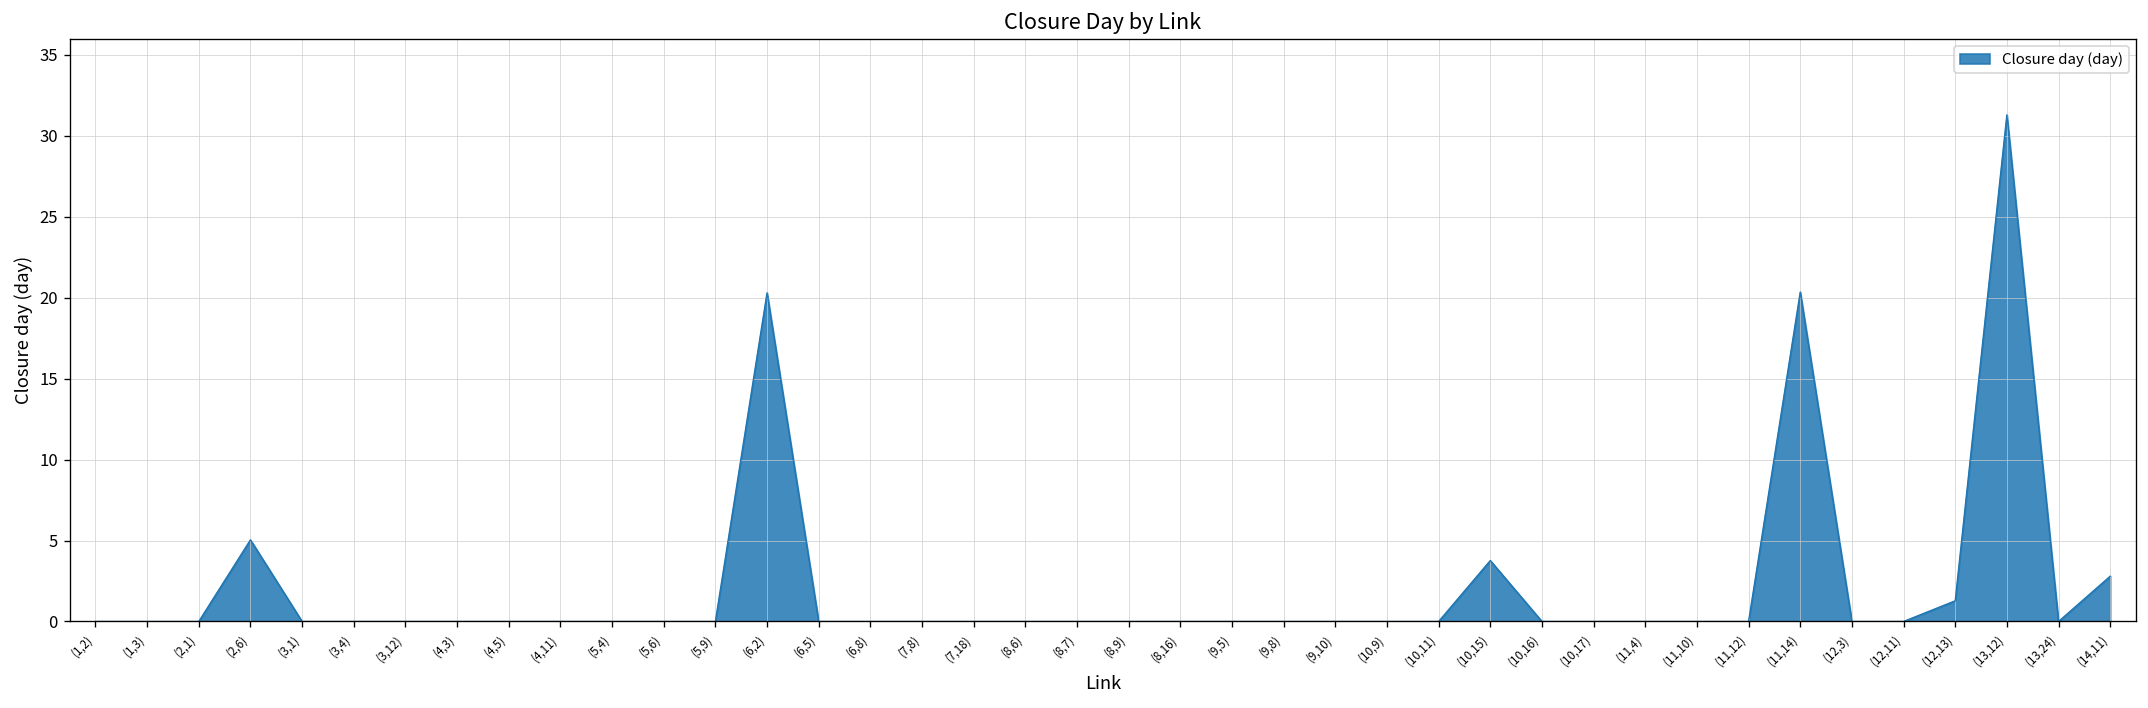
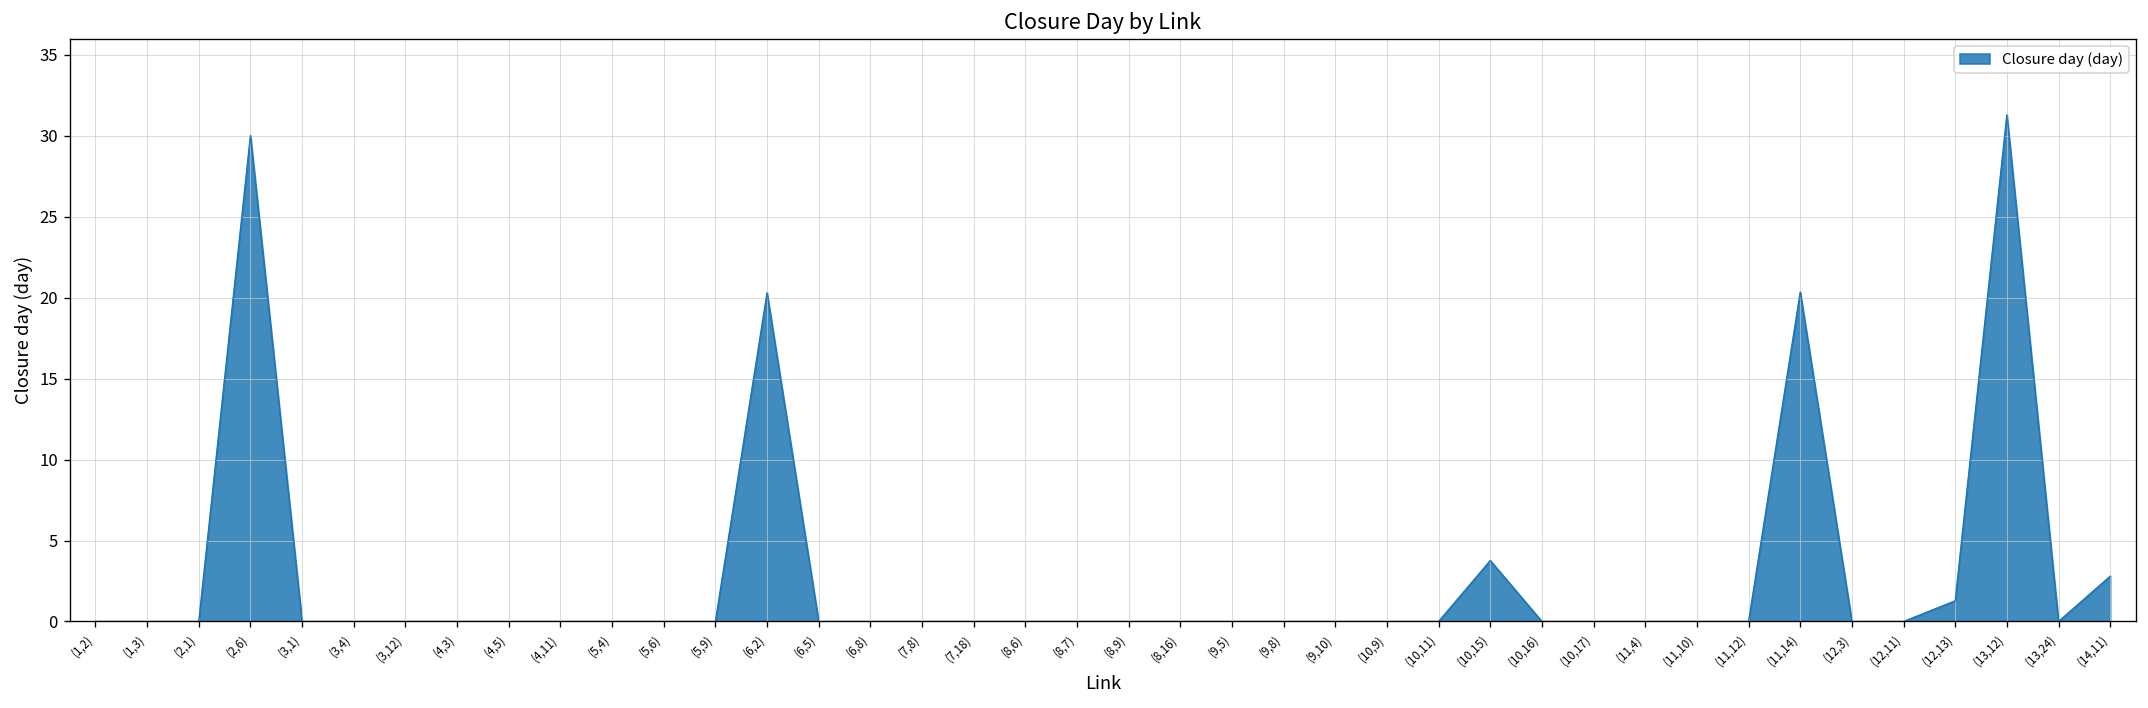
  {
    "(1,2)": 0.0,
    "(1,3)": 0.0,
    "(2,1)": 0.0,
-   "(2,6)": 5.0,
+   "(2,6)": 30.0,
    "(3,1)": 0.0,
    "(3,4)": 0.0,
    "(3,12)": 0.0,
    "(4,3)": 0.0,
    "(4,5)": 0.0,
    "(4,11)": 0.0,
    "(5,4)": 0.0,
    "(5,6)": 0.0,
    "(5,9)": 0.0,
    "(6,2)": 20.3,
    "(6,5)": 0.0,
    "(6,8)": 0.0,
    "(7,8)": 0.0,
    "(7,18)": 0.0,
    "(8,6)": 0.0,
    "(8,7)": 0.0,
    "(8,9)": 0.0,
    "(8,16)": 0.0,
    "(9,5)": 0.0,
    "(9,8)": 0.0,
    "(9,10)": 0.0,
    "(10,9)": 0.0,
    "(10,11)": 0.0,
    "(10,15)": 3.8,
    "(10,16)": 0.0,
    "(10,17)": 0.0,
    "(11,4)": 0.0,
    "(11,10)": 0.0,
    "(11,12)": 0.0,
    "(11,14)": 20.4,
    "(12,3)": 0.0,
    "(12,11)": 0.0,
    "(12,13)": 1.3,
    "(13,12)": 31.3,
    "(13,24)": 0.0,
    "(14,11)": 2.8
  }
